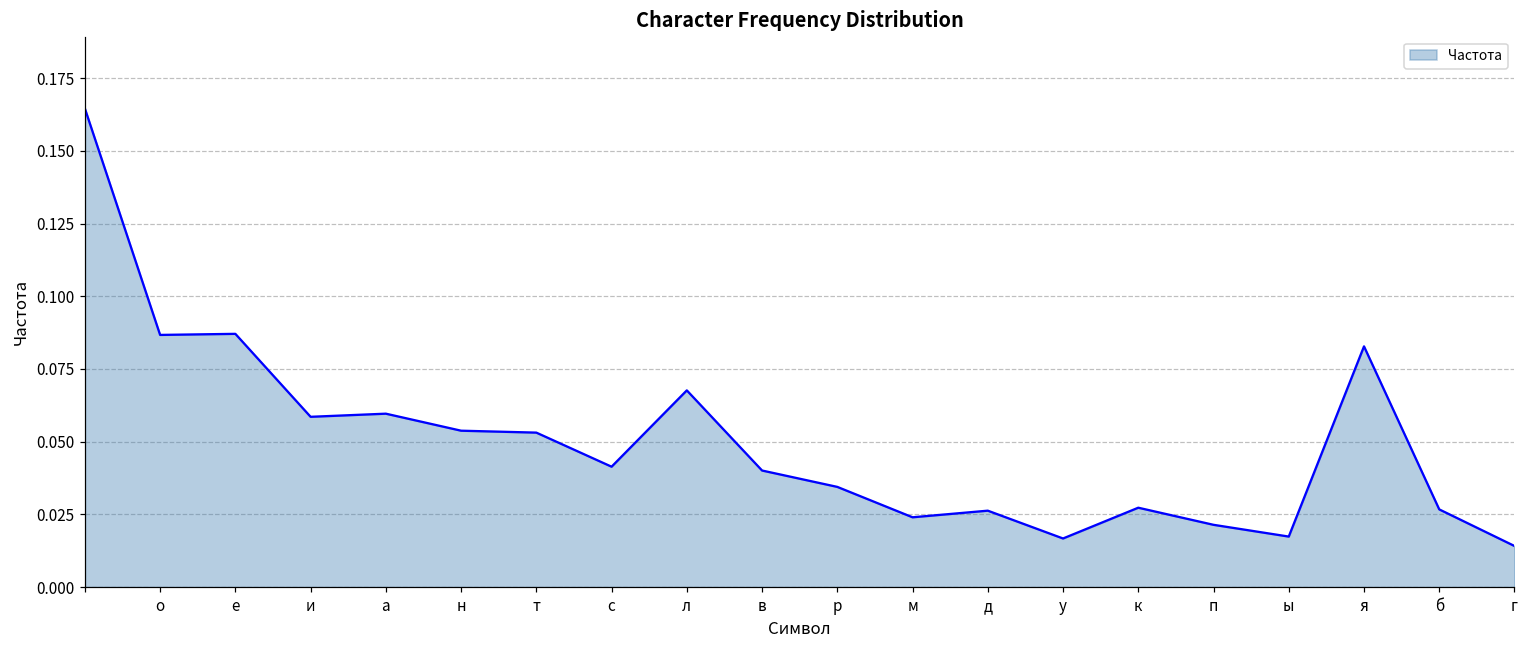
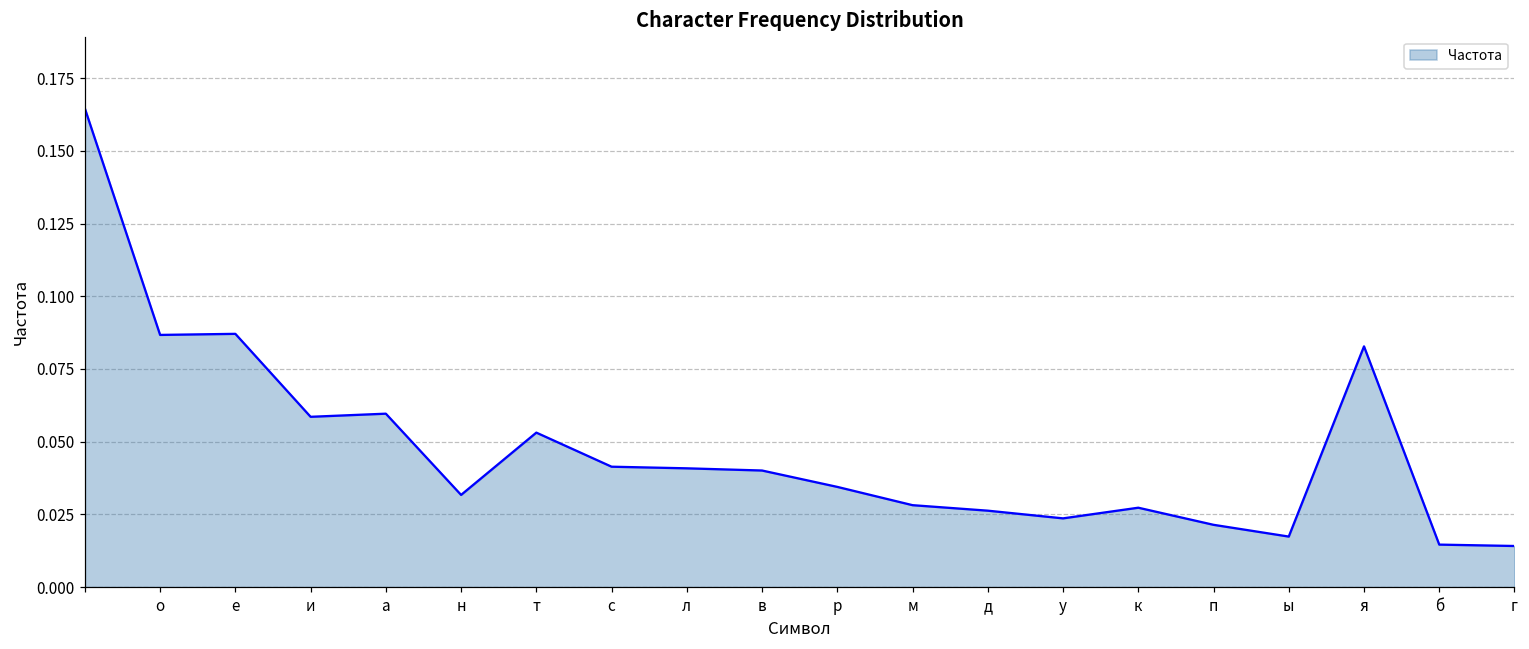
  {
    "о": 0.087,
    "е": 0.087,
    "и": 0.059,
    "а": 0.060,
-   "н": 0.054,
+   "н": 0.032,
    "т": 0.053,
    "с": 0.041,
-   "л": 0.068,
+   "л": 0.041,
    "в": 0.040,
    "р": 0.034,
-   "м": 0.024,
+   "м": 0.028,
    "д": 0.026,
-   "у": 0.017,
+   "у": 0.024,
    "к": 0.027,
    "п": 0.021,
    "ы": 0.017,
    "я": 0.083,
-   "б": 0.027,
+   "б": 0.015,
    "г": 0.014
  }
